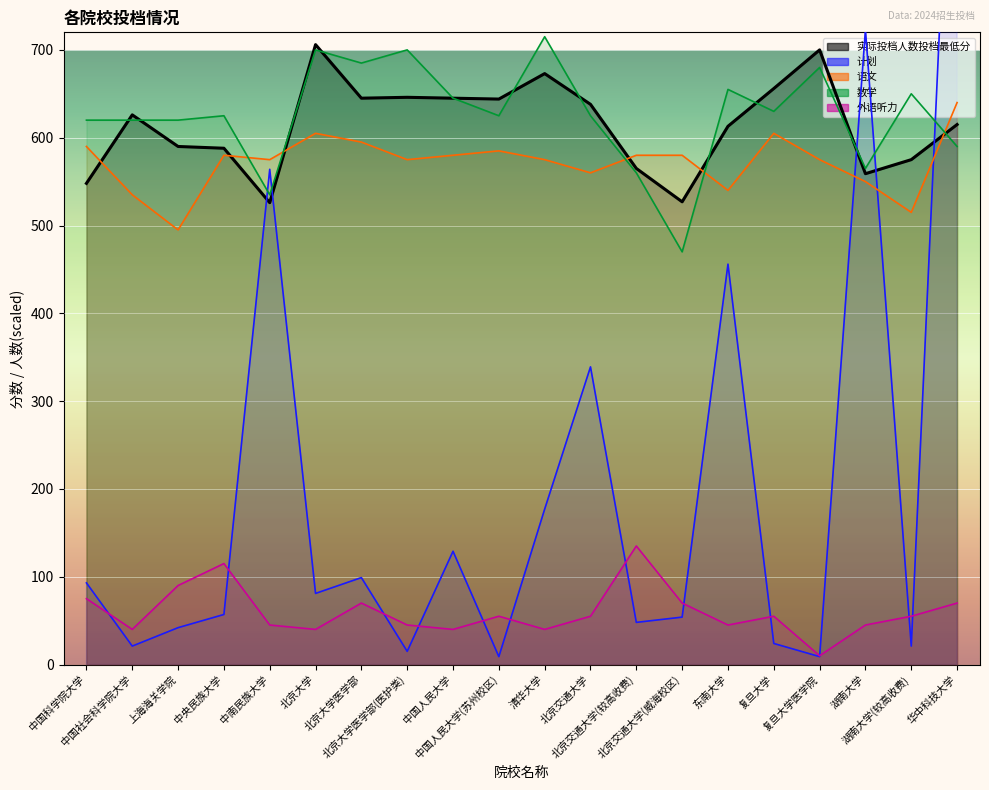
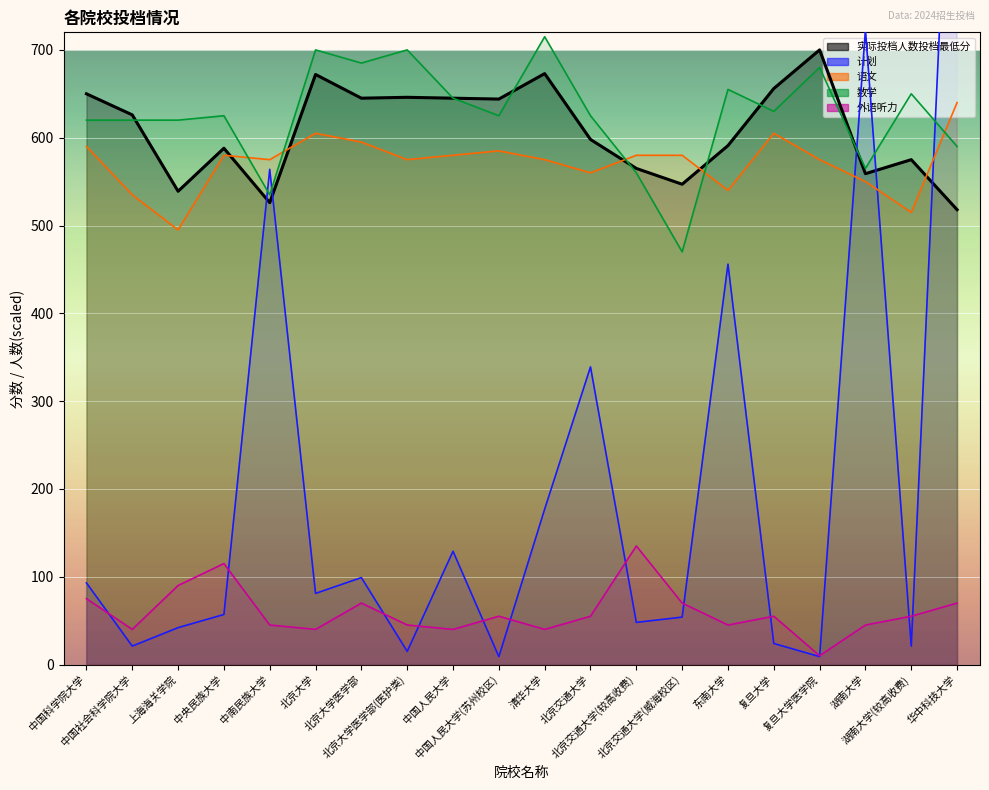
  {
    "实际投档人数投档最低分": {
-     "中国科学院大学": 550,
+     "中国科学院大学": 650,
      "中国社会科学院大学": 630,
-     "上海海关学院": 590,
+     "上海海关学院": 540,
      "中央民族大学": 590,
      "中南民族大学": 530,
-     "北京大学": 710,
+     "北京大学": 670,
      "北京大学医学部": 650,
      "北京大学医学部(医护类)": 650,
      "中国人民大学(苏州校区)": 640,
      "清华大学": 670,
-     "北京交通大学": 640,
+     "北京交通大学": 600,
      "北京交通大学(较高收费)": 570,
-     "北京交通大学(威海校区)": 530,
-     "东南大学": 610,
+     "北京交通大学(威海校区)": 550,
+     "东南大学": 590,
      "复旦大学": 660,
      "复旦大学医学院": 700,
      "湖南大学": 560,
      "湖南大学(较高收费)": 580,
-     "华中科技大学": 620
+     "华中科技大学": 520
    }
  }
